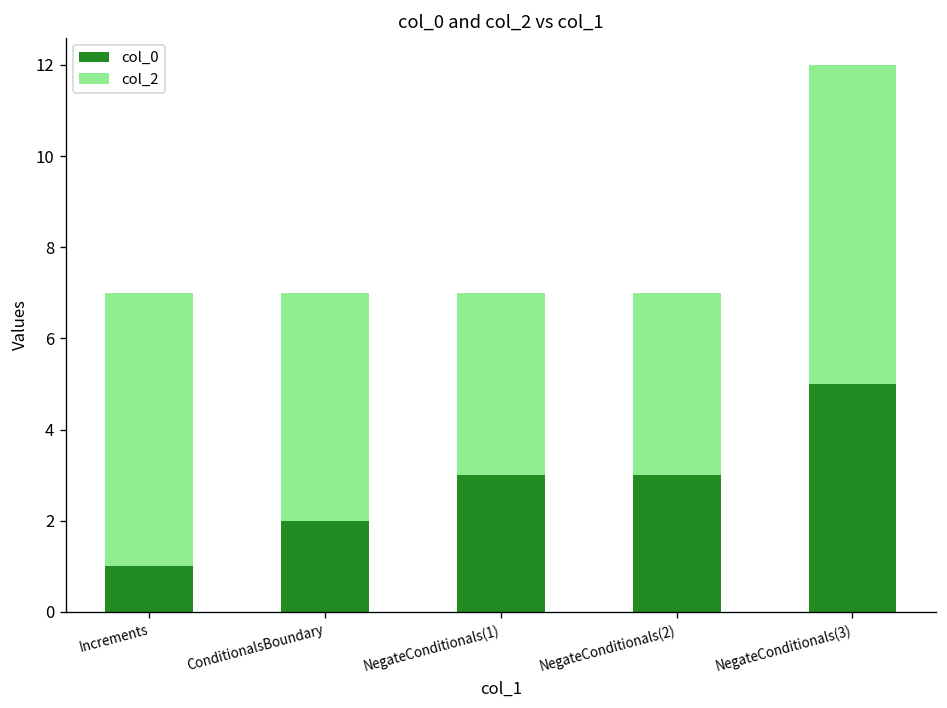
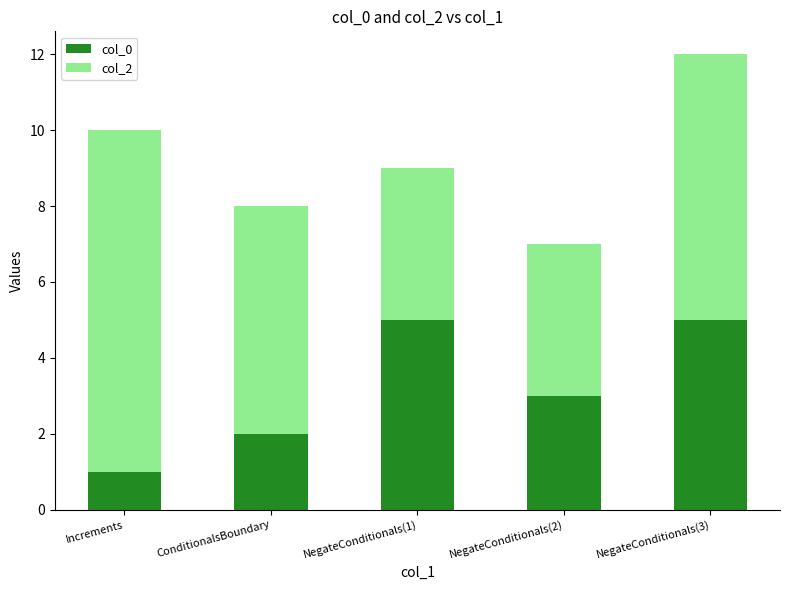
  {
    "col_0": {
      "Increments": 1,
      "ConditionalsBoundary": 2,
-     "NegateConditionals(1)": 3,
+     "NegateConditionals(1)": 5,
      "NegateConditionals(2)": 3,
      "NegateConditionals(3)": 5
    },
    "col_2": {
-     "Increments": 6,
-     "ConditionalsBoundary": 5,
+     "Increments": 9,
+     "ConditionalsBoundary": 6,
      "NegateConditionals(1)": 4,
      "NegateConditionals(2)": 4,
      "NegateConditionals(3)": 7
    }
  }
